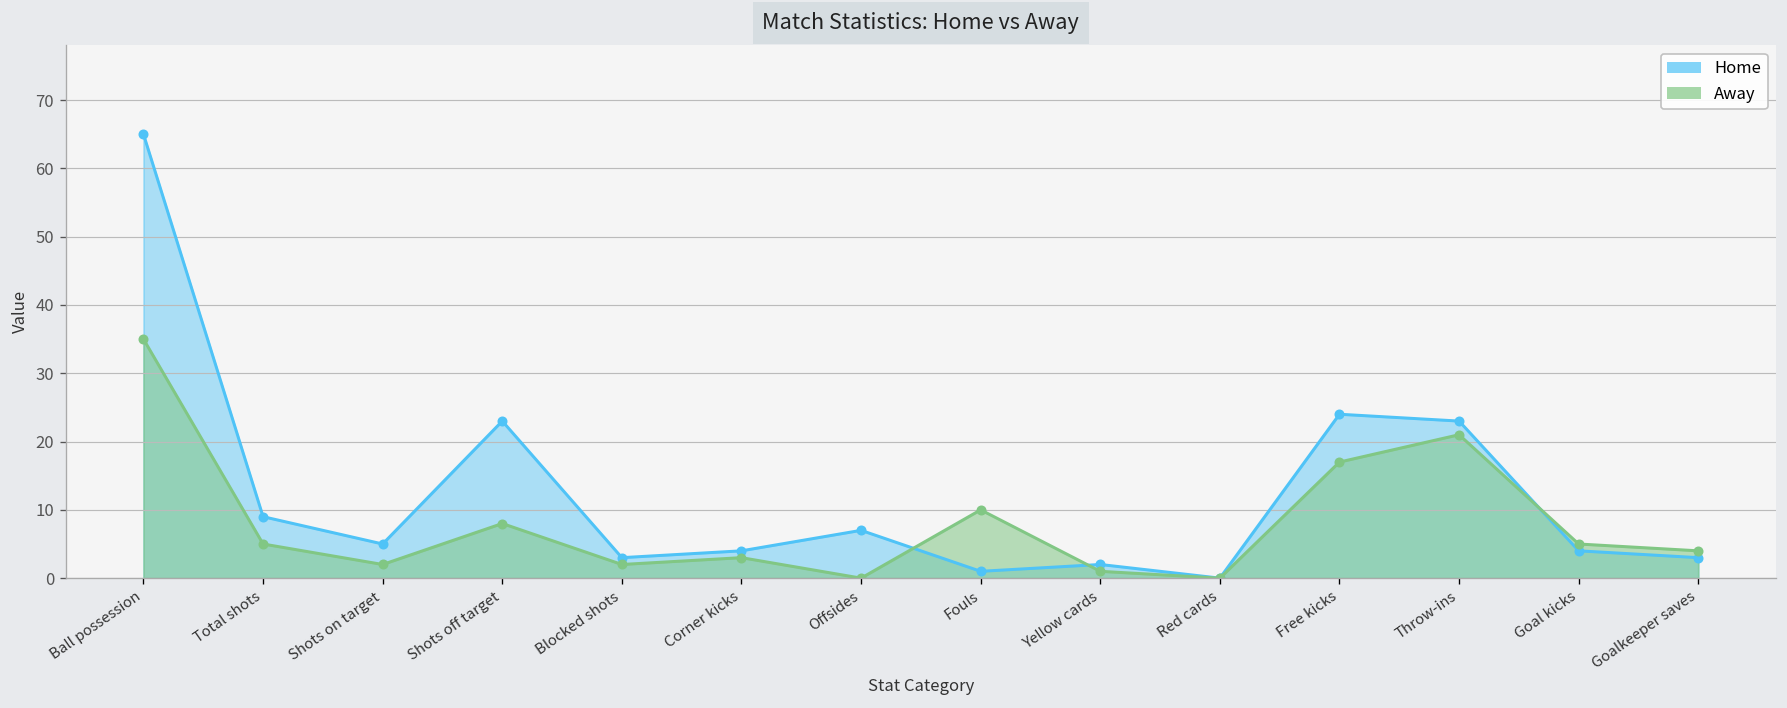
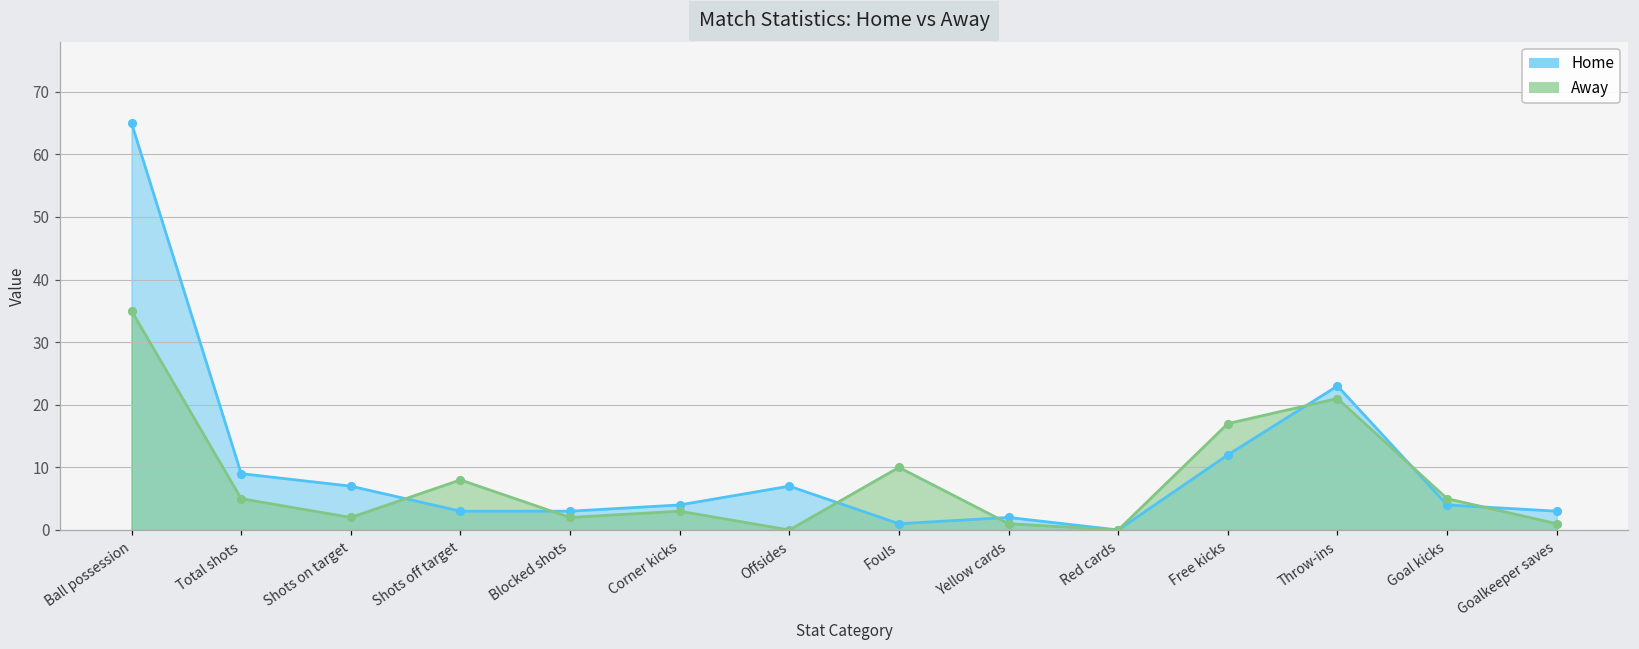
  {
    "Home": {
      "Ball possession": 65,
      "Total shots": 9,
-     "Shots on target": 5,
-     "Shots off target": 23,
+     "Shots on target": 7,
+     "Shots off target": 3,
      "Blocked shots": 3,
      "Corner kicks": 4,
      "Offsides": 7,
      "Fouls": 1,
      "Yellow cards": 2,
-     "Free kicks": 24,
+     "Free kicks": 12,
      "Throw-ins": 23,
      "Goal kicks": 4,
      "Goalkeeper saves": 3
    },
    "Away": {
      "Ball possession": 35,
      "Total shots": 5,
      "Shots on target": 2,
      "Shots off target": 8,
      "Blocked shots": 2,
      "Corner kicks": 3,
      "Offsides": 0,
      "Fouls": 10,
      "Yellow cards": 1,
      "Free kicks": 17,
      "Throw-ins": 21,
      "Goal kicks": 5,
-     "Goalkeeper saves": 4
+     "Goalkeeper saves": 1
    }
  }
